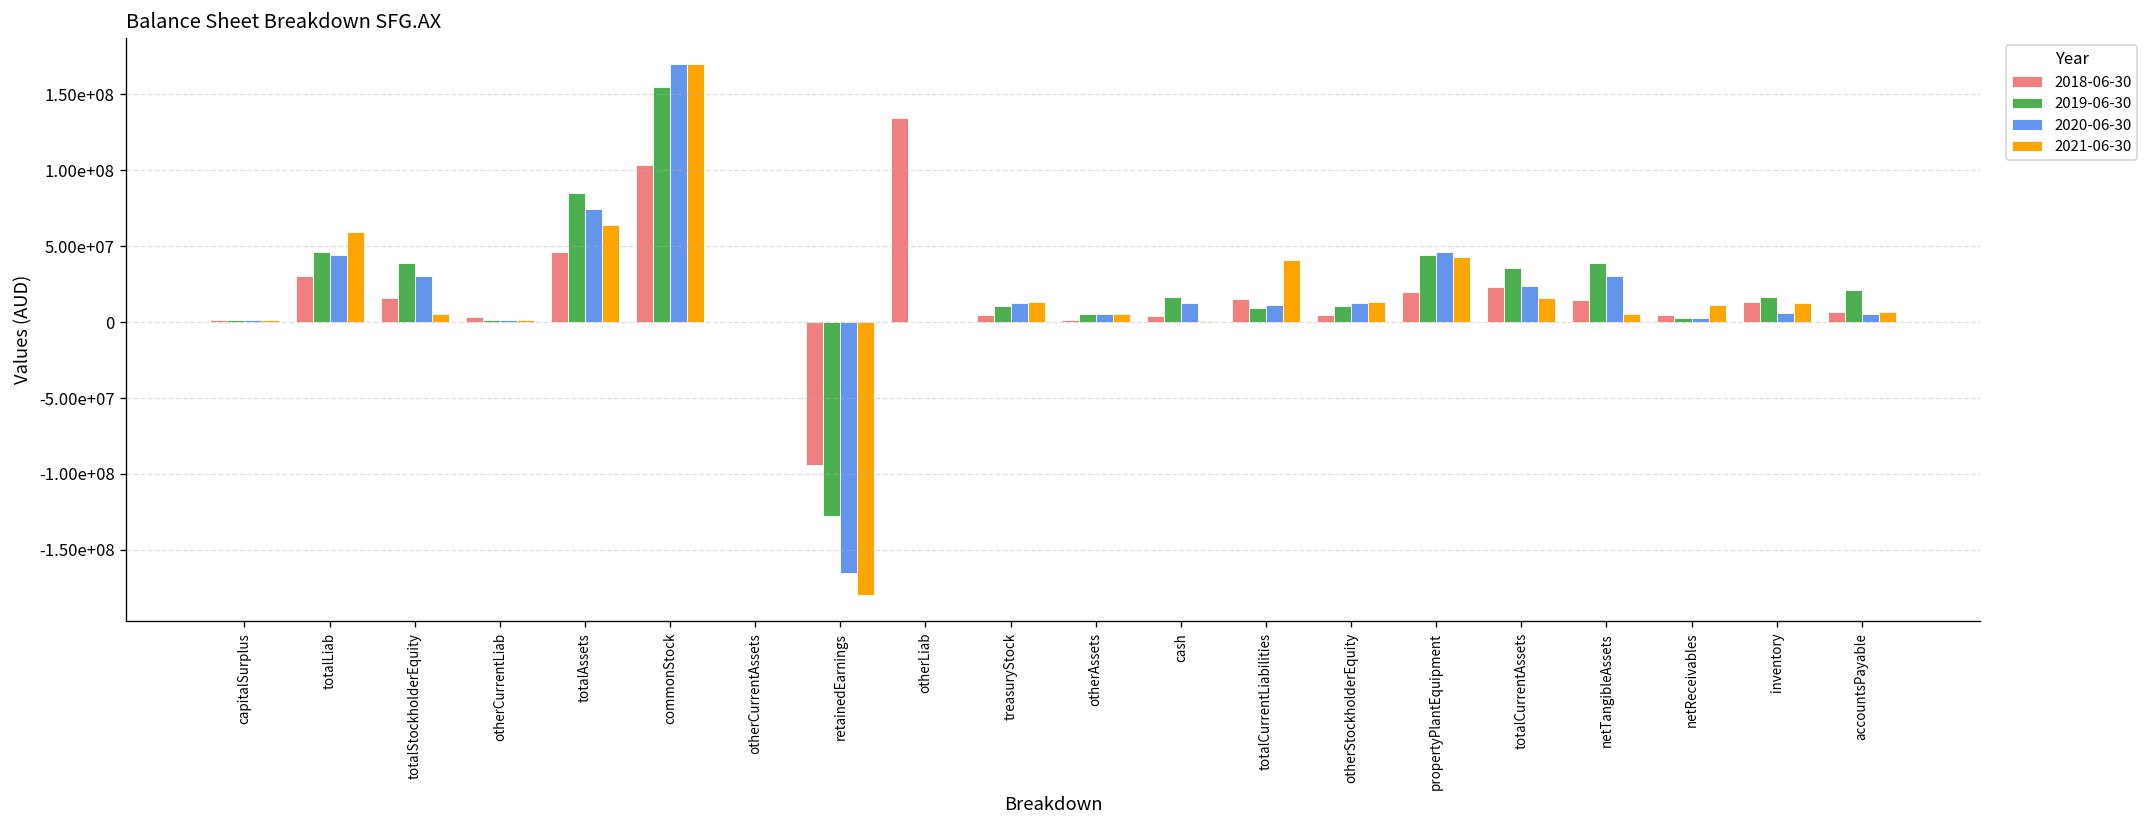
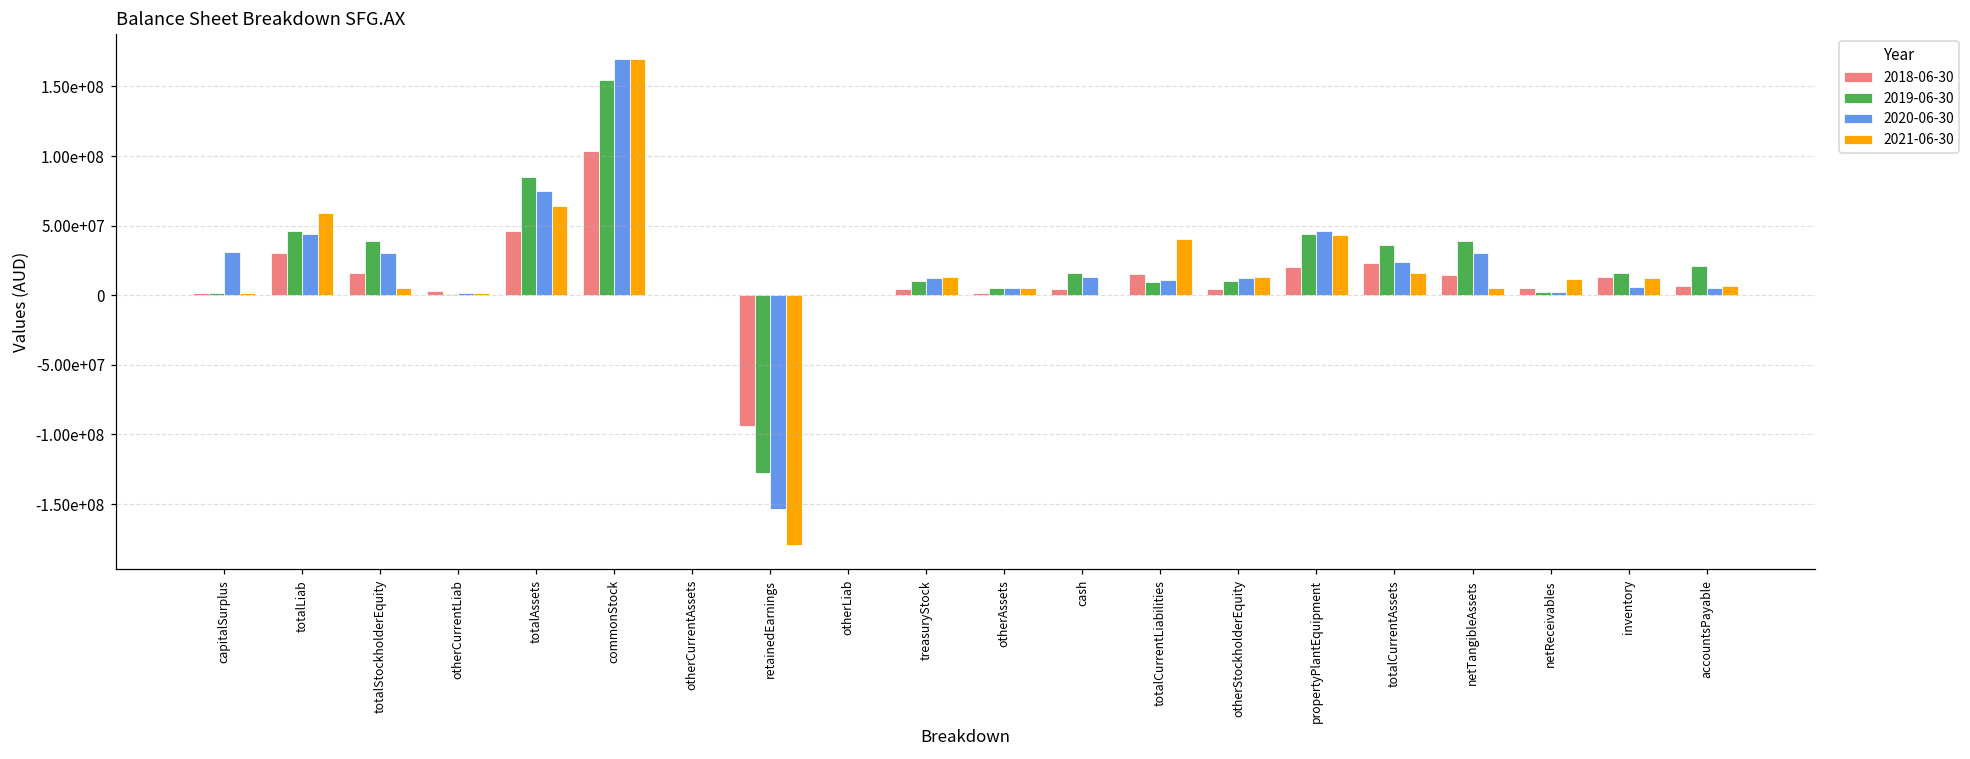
  {
    "2018-06-30": {
      "totalLiab": 30000000,
      "totalStockholderEquity": 16000000,
      "otherCurrentLiab": 3000000,
      "totalAssets": 46000000,
      "commonStock": 104000000,
      "retainedEarnings": -94000000,
-     "otherLiab": 135000000,
+     "otherLiab": 0,
      "treasuryStock": 4000000,
      "cash": 4000000,
      "totalCurrentLiabilities": 15000000,
      "otherStockholderEquity": 4000000,
      "propertyPlantEquipment": 20000000,
      "totalCurrentAssets": 23000000,
      "netTangibleAssets": 15000000,
      "netReceivables": 5000000,
      "inventory": 13000000,
      "accountsPayable": 7000000
    },
    "2019-06-30": {
      "totalLiab": 46000000,
      "totalStockholderEquity": 39000000,
      "totalAssets": 85000000,
      "commonStock": 155000000,
      "retainedEarnings": -128000000,
      "treasuryStock": 10000000,
      "otherAssets": 5000000,
      "cash": 16000000,
      "totalCurrentLiabilities": 10000000,
      "otherStockholderEquity": 10000000,
      "propertyPlantEquipment": 44000000,
      "totalCurrentAssets": 36000000,
      "netTangibleAssets": 39000000,
      "netReceivables": 3000000,
      "inventory": 16000000,
      "accountsPayable": 21000000
    },
    "2020-06-30": {
-     "capitalSurplus": 2000000,
+     "capitalSurplus": 31000000,
      "totalLiab": 44000000,
      "totalStockholderEquity": 30000000,
      "totalAssets": 75000000,
      "commonStock": 170000000,
-     "retainedEarnings": -165000000,
+     "retainedEarnings": -154000000,
      "treasuryStock": 13000000,
      "otherAssets": 5000000,
      "cash": 13000000,
      "totalCurrentLiabilities": 11000000,
      "otherStockholderEquity": 13000000,
      "propertyPlantEquipment": 46000000,
      "totalCurrentAssets": 24000000,
      "netTangibleAssets": 30000000,
      "netReceivables": 3000000,
      "inventory": 6000000,
      "accountsPayable": 5000000
    },
    "2021-06-30": {
      "totalLiab": 59000000,
      "totalStockholderEquity": 5000000,
      "totalAssets": 64000000,
      "commonStock": 170000000,
      "retainedEarnings": -179000000,
      "treasuryStock": 13000000,
      "otherAssets": 5000000,
      "totalCurrentLiabilities": 41000000,
      "otherStockholderEquity": 13000000,
      "propertyPlantEquipment": 43000000,
      "totalCurrentAssets": 16000000,
      "netTangibleAssets": 5000000,
      "netReceivables": 11000000,
      "inventory": 13000000,
      "accountsPayable": 7000000
    }
  }
